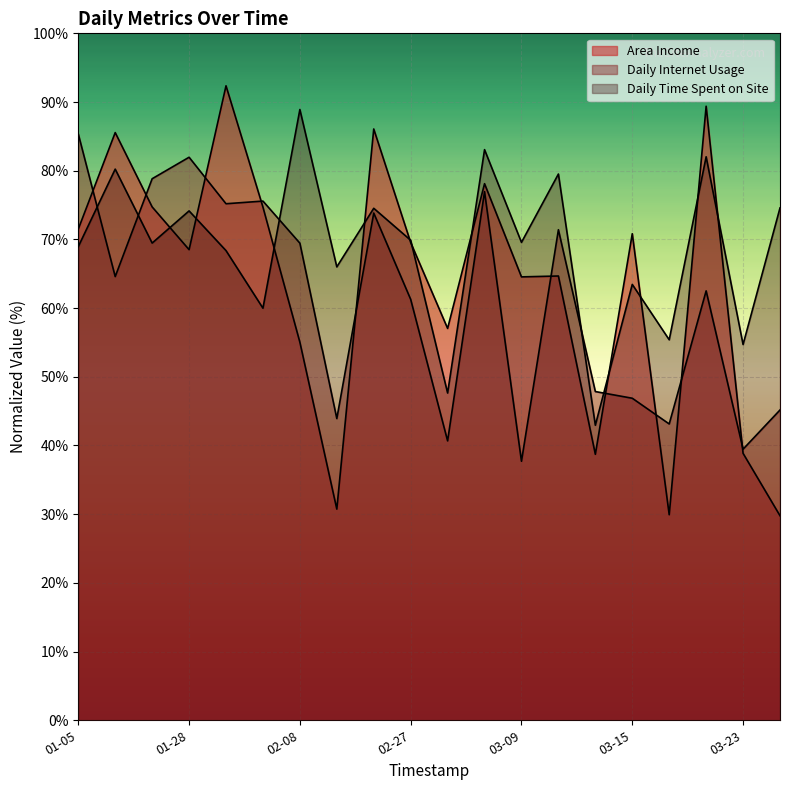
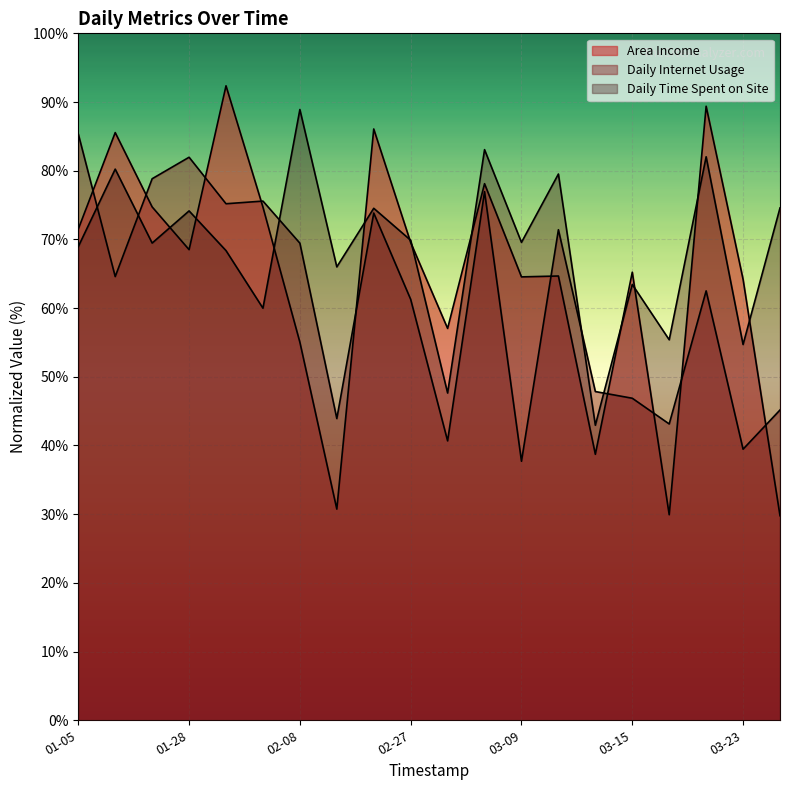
  {
    "Area Income": {
      "01-05": "72%",
      "01-28": "69%",
      "02-08": "55%",
      "03-09": "65%",
-     "03-15": "71%",
-     "03-23": "39%"
+     "03-15": "65%",
+     "03-23": "64%"
    }
  }
